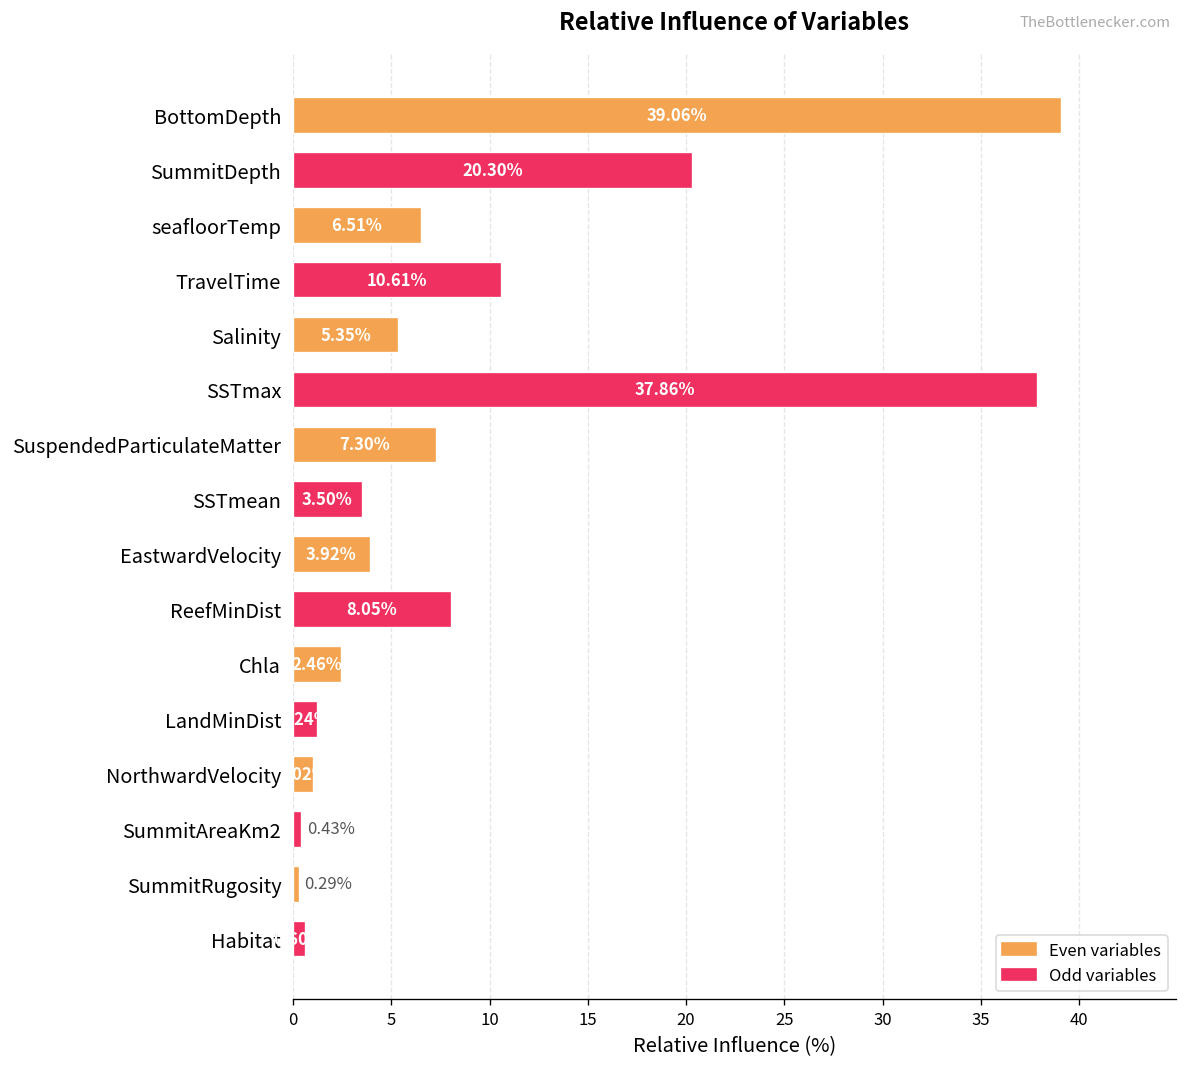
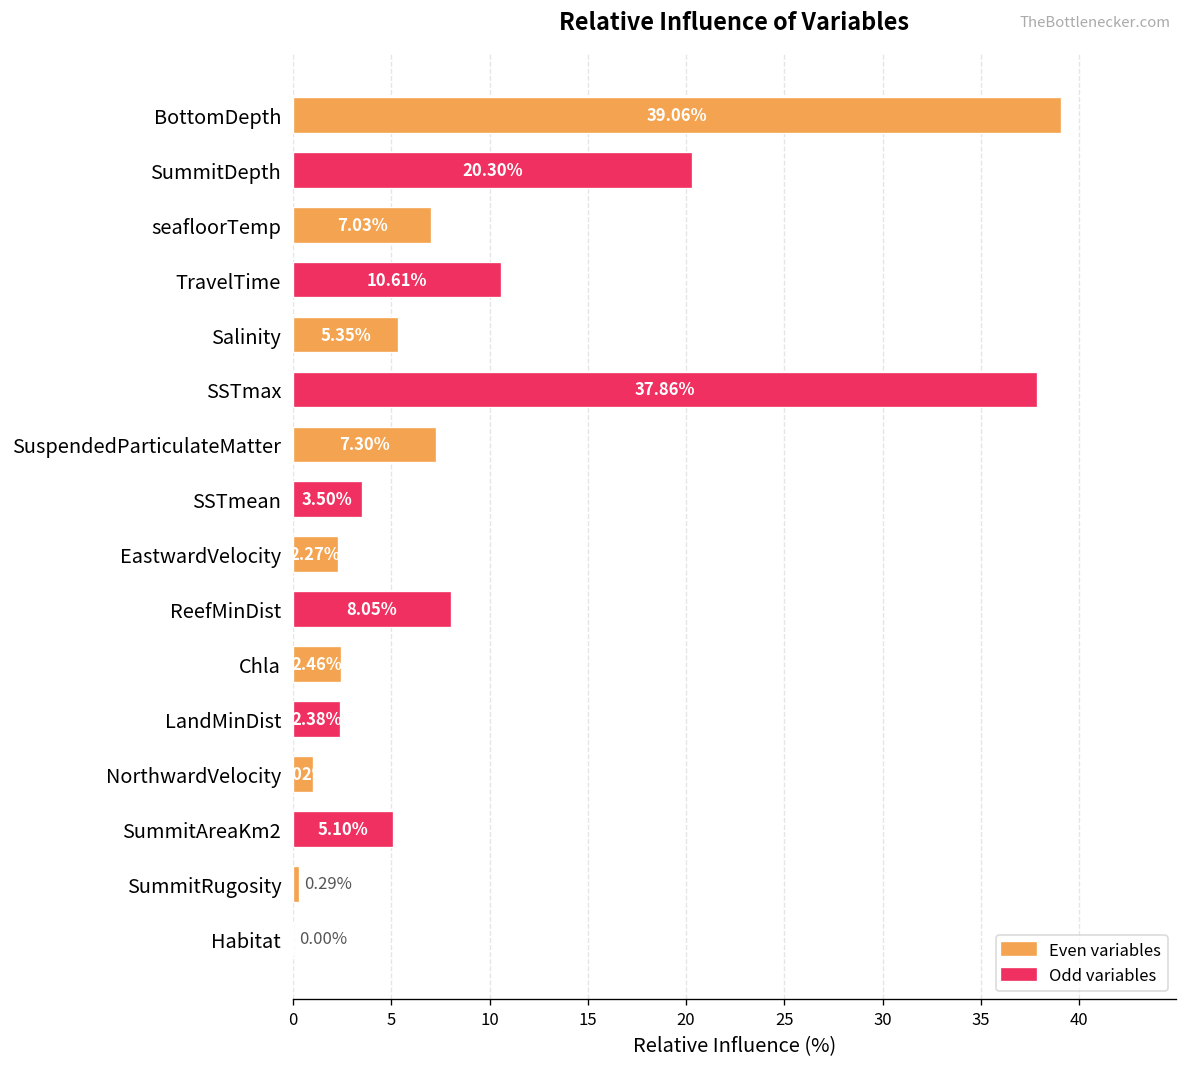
  {
    "BottomDepth": "39.06%",
    "SummitDepth": "20.30%",
-   "seafloorTemp": "6.51%",
+   "seafloorTemp": "7.03%",
    "TravelTime": "10.61%",
    "Salinity": "5.35%",
    "SSTmax": "37.86%",
    "SuspendedParticulateMatter": "7.30%",
    "SSTmean": "3.50%",
-   "EastwardVelocity": "3.92%",
+   "EastwardVelocity": "2.27%",
    "ReefMinDist": "8.05%",
    "Chla": "2.46%",
-   "LandMinDist": "1.2",
-   "SummitAreaKm2": "0.43%",
+   "LandMinDist": "2.4",
+   "SummitAreaKm2": "5.10%",
    "SummitRugosity": "0.29%",
-   "Habitat": "0.6"
+   "Habitat": "0.0"
  }
